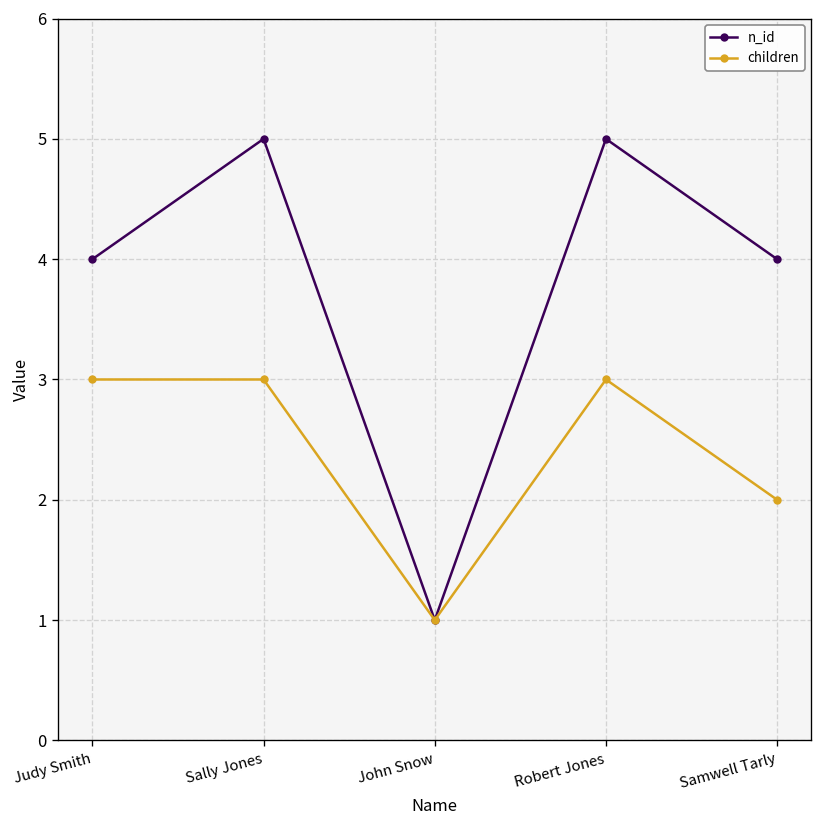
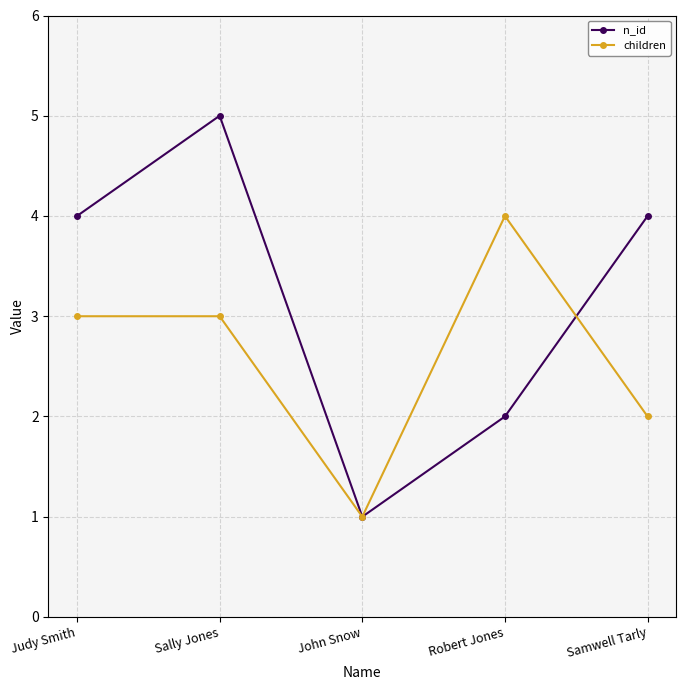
  {
    "n_id": {
      "Judy Smith": 4,
      "Sally Jones": 5,
-     "Robert Jones": 5,
+     "Robert Jones": 2,
      "Samwell Tarly": 4
    },
    "children": {
      "Judy Smith": 3,
      "Sally Jones": 3,
-     "Robert Jones": 3,
+     "Robert Jones": 4,
      "Samwell Tarly": 2
    }
  }
